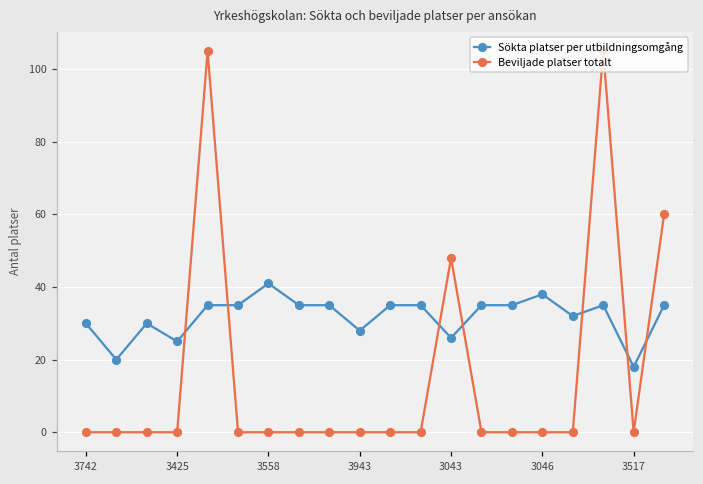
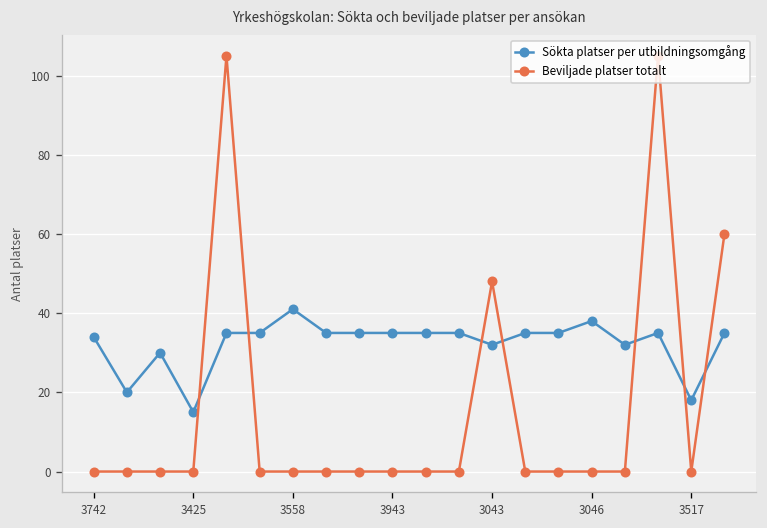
  {
    "Sökta platser per utbildningsomgång": {
-     "3742": 30,
-     "3425": 25,
+     "3742": 34,
+     "3425": 15,
      "3558": 41,
-     "3943": 28,
-     "3043": 26,
+     "3943": 35,
+     "3043": 32,
      "3046": 38,
      "3517": 18
    },
    "Beviljade platser totalt": {
      "3742": 0,
      "3425": 0,
      "3558": 0,
      "3943": 0,
      "3043": 48,
      "3046": 0,
      "3517": 0
    }
  }
